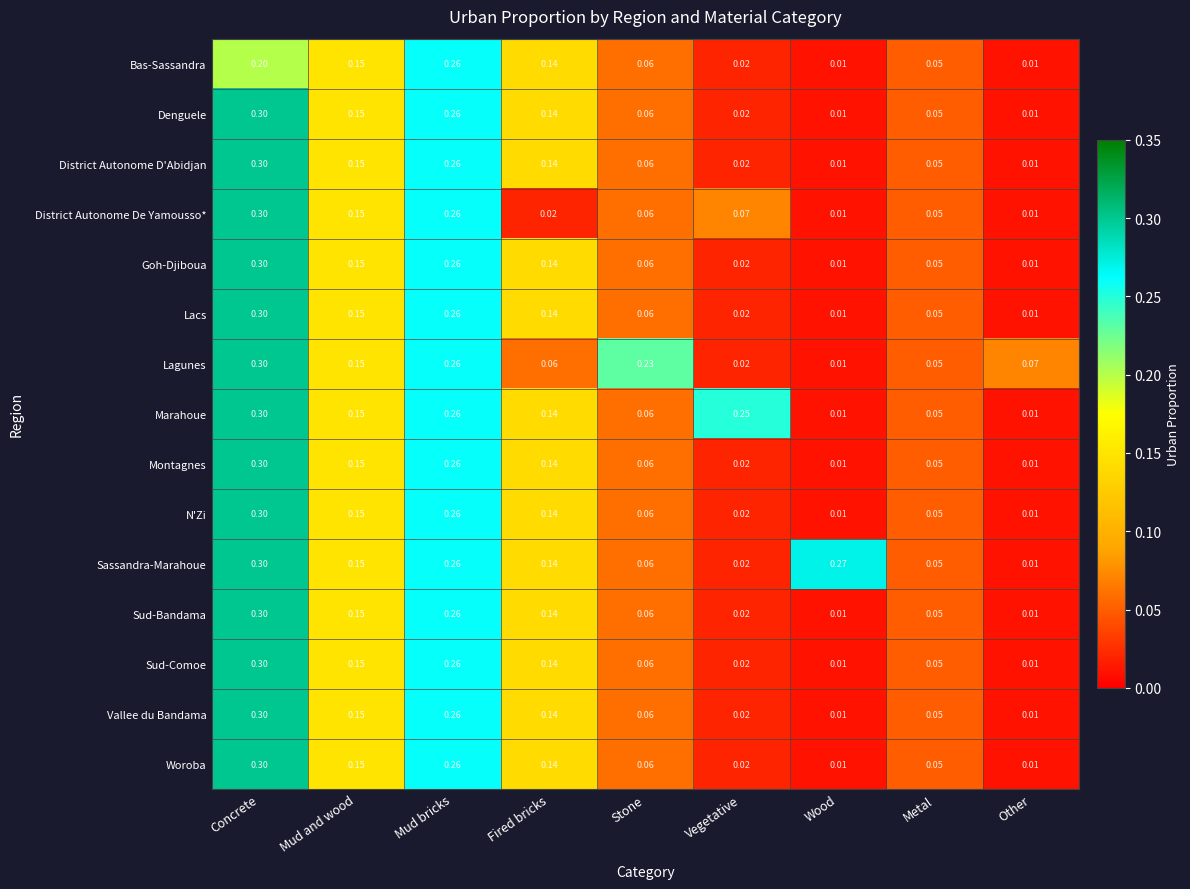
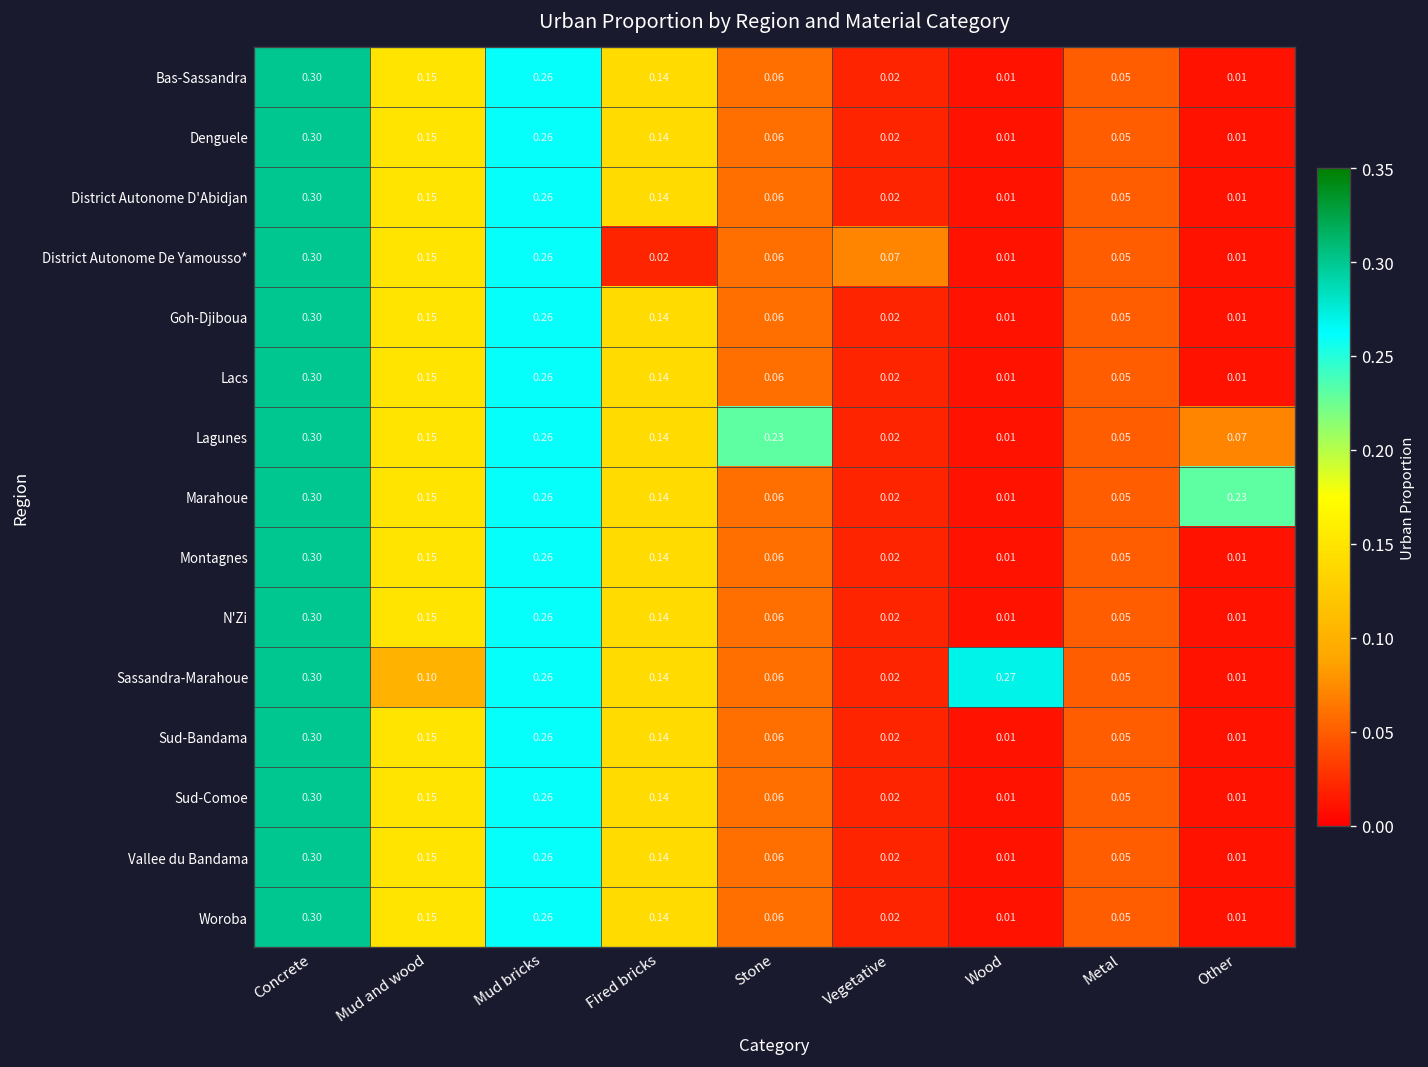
  {
    "Bas-Sassandra": {
-     "Concrete": 0.20,
+     "Concrete": 0.30,
      "Mud and wood": 0.15,
      "Mud bricks": 0.26,
      "Fired bricks": 0.14,
      "Stone": 0.06,
      "Vegetative": 0.02,
      "Wood": 0.01,
      "Metal": 0.05,
      "Other": 0.01
    },
    "Denguele": {
      "Concrete": 0.30,
      "Mud and wood": 0.15,
      "Mud bricks": 0.26,
      "Fired bricks": 0.14,
      "Stone": 0.06,
      "Vegetative": 0.02,
      "Wood": 0.01,
      "Metal": 0.05,
      "Other": 0.01
    },
    "District Autonome D'Abidjan": {
      "Concrete": 0.30,
      "Mud and wood": 0.15,
      "Mud bricks": 0.26,
      "Fired bricks": 0.14,
      "Stone": 0.06,
      "Vegetative": 0.02,
      "Wood": 0.01,
      "Metal": 0.05,
      "Other": 0.01
    },
    "District Autonome De Yamousso*": {
      "Concrete": 0.30,
      "Mud and wood": 0.15,
      "Mud bricks": 0.26,
      "Fired bricks": 0.02,
      "Stone": 0.06,
      "Vegetative": 0.07,
      "Wood": 0.01,
      "Metal": 0.05,
      "Other": 0.01
    },
    "Goh-Djiboua": {
      "Concrete": 0.30,
      "Mud and wood": 0.15,
      "Mud bricks": 0.26,
      "Fired bricks": 0.14,
      "Stone": 0.06,
      "Vegetative": 0.02,
      "Wood": 0.01,
      "Metal": 0.05,
      "Other": 0.01
    },
    "Lacs": {
      "Concrete": 0.30,
      "Mud and wood": 0.15,
      "Mud bricks": 0.26,
      "Fired bricks": 0.14,
      "Stone": 0.06,
      "Vegetative": 0.02,
      "Wood": 0.01,
      "Metal": 0.05,
      "Other": 0.01
    },
    "Lagunes": {
      "Concrete": 0.30,
      "Mud and wood": 0.15,
      "Mud bricks": 0.26,
-     "Fired bricks": 0.06,
+     "Fired bricks": 0.14,
      "Stone": 0.23,
      "Vegetative": 0.02,
      "Wood": 0.01,
      "Metal": 0.05,
      "Other": 0.07
    },
    "Marahoue": {
      "Concrete": 0.30,
      "Mud and wood": 0.15,
      "Mud bricks": 0.26,
      "Fired bricks": 0.14,
      "Stone": 0.06,
-     "Vegetative": 0.25,
+     "Vegetative": 0.02,
      "Wood": 0.01,
      "Metal": 0.05,
-     "Other": 0.01
+     "Other": 0.23
    },
    "Montagnes": {
      "Concrete": 0.30,
      "Mud and wood": 0.15,
      "Mud bricks": 0.26,
      "Fired bricks": 0.14,
      "Stone": 0.06,
      "Vegetative": 0.02,
      "Wood": 0.01,
      "Metal": 0.05,
      "Other": 0.01
    },
    "N'Zi": {
      "Concrete": 0.30,
      "Mud and wood": 0.15,
      "Mud bricks": 0.26,
      "Fired bricks": 0.14,
      "Stone": 0.06,
      "Vegetative": 0.02,
      "Wood": 0.01,
      "Metal": 0.05,
      "Other": 0.01
    },
    "Sassandra-Marahoue": {
      "Concrete": 0.30,
-     "Mud and wood": 0.15,
+     "Mud and wood": 0.10,
      "Mud bricks": 0.26,
      "Fired bricks": 0.14,
      "Stone": 0.06,
      "Vegetative": 0.02,
      "Wood": 0.27,
      "Metal": 0.05,
      "Other": 0.01
    },
    "Sud-Bandama": {
      "Concrete": 0.30,
      "Mud and wood": 0.15,
      "Mud bricks": 0.26,
      "Fired bricks": 0.14,
      "Stone": 0.06,
      "Vegetative": 0.02,
      "Wood": 0.01,
      "Metal": 0.05,
      "Other": 0.01
    },
    "Sud-Comoe": {
      "Concrete": 0.30,
      "Mud and wood": 0.15,
      "Mud bricks": 0.26,
      "Fired bricks": 0.14,
      "Stone": 0.06,
      "Vegetative": 0.02,
      "Wood": 0.01,
      "Metal": 0.05,
      "Other": 0.01
    },
    "Vallee du Bandama": {
      "Concrete": 0.30,
      "Mud and wood": 0.15,
      "Mud bricks": 0.26,
      "Fired bricks": 0.14,
      "Stone": 0.06,
      "Vegetative": 0.02,
      "Wood": 0.01,
      "Metal": 0.05,
      "Other": 0.01
    },
    "Woroba": {
      "Concrete": 0.30,
      "Mud and wood": 0.15,
      "Mud bricks": 0.26,
      "Fired bricks": 0.14,
      "Stone": 0.06,
      "Vegetative": 0.02,
      "Wood": 0.01,
      "Metal": 0.05,
      "Other": 0.01
    }
  }
